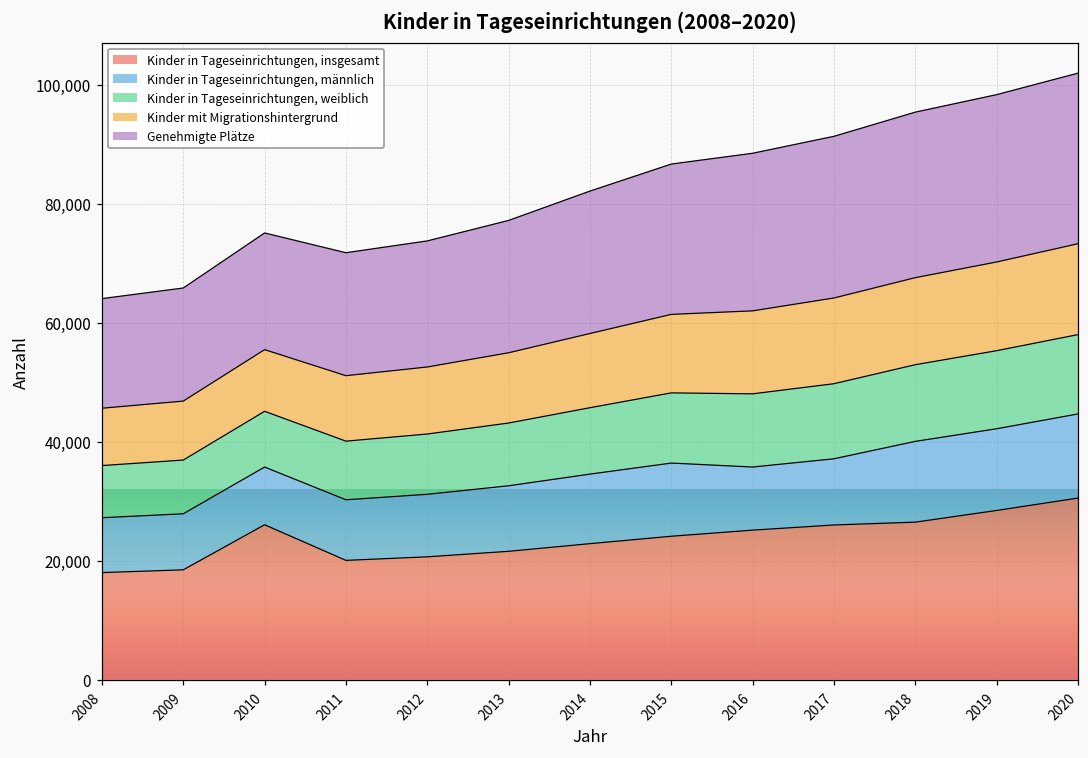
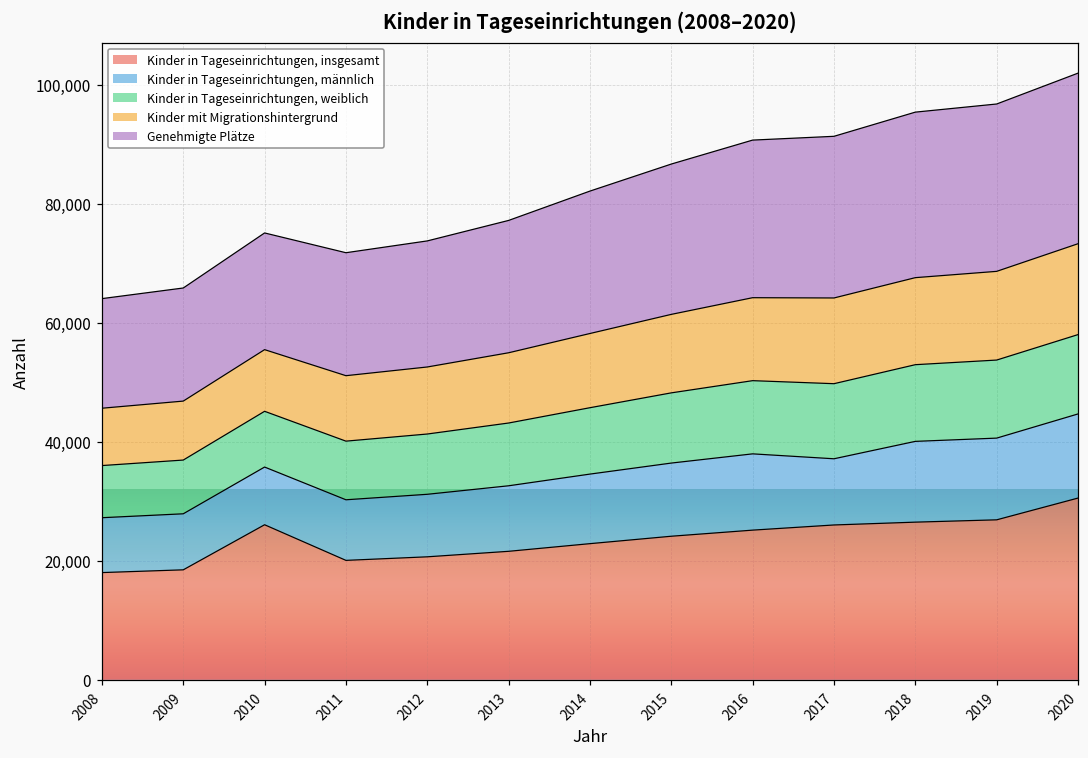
  {
    "Kinder in Tageseinrichtungen, insgesamt": {
      "2008": "18,000",
      "2009": "18,000",
      "2010": "26,000",
      "2011": "20,000",
      "2012": "21,000",
      "2013": "22,000",
      "2014": "23,000",
      "2015": "24,000",
      "2016": "25,000",
      "2017": "26,000",
      "2018": "26,000",
-     "2019": "28,000",
+     "2019": "27,000",
      "2020": "31,000"
    },
    "Kinder in Tageseinrichtungen, männlich": {
      "2008": "9,000",
      "2009": "9,000",
      "2010": "10,000",
      "2011": "10,000",
      "2012": "11,000",
      "2013": "11,000",
      "2014": "12,000",
      "2015": "12,000",
-     "2016": "11,000",
+     "2016": "13,000",
      "2017": "11,000",
      "2018": "14,000",
      "2019": "14,000",
      "2020": "14,000"
    },
    "Kinder in Tageseinrichtungen, weiblich": {
      "2008": "9,000",
      "2009": "9,000",
      "2010": "9,000",
      "2011": "10,000",
      "2012": "10,000",
      "2013": "11,000",
      "2014": "11,000",
      "2015": "12,000",
      "2016": "12,000",
      "2017": "13,000",
      "2018": "13,000",
      "2019": "13,000",
      "2020": "13,000"
    },
    "Kinder mit Migrationshintergrund": {
      "2008": "10,000",
      "2009": "10,000",
      "2010": "10,000",
      "2011": "11,000",
      "2012": "11,000",
      "2013": "12,000",
      "2014": "12,000",
      "2015": "13,000",
      "2016": "14,000",
      "2017": "14,000",
      "2018": "15,000",
      "2019": "15,000",
      "2020": "15,000"
    },
    "Genehmigte Plätze": {
      "2008": "18,000",
      "2009": "19,000",
      "2010": "20,000",
      "2011": "21,000",
      "2012": "21,000",
      "2013": "22,000",
      "2014": "24,000",
      "2015": "25,000",
      "2016": "27,000",
      "2017": "27,000",
      "2018": "28,000",
      "2019": "28,000",
      "2020": "29,000"
    }
  }
